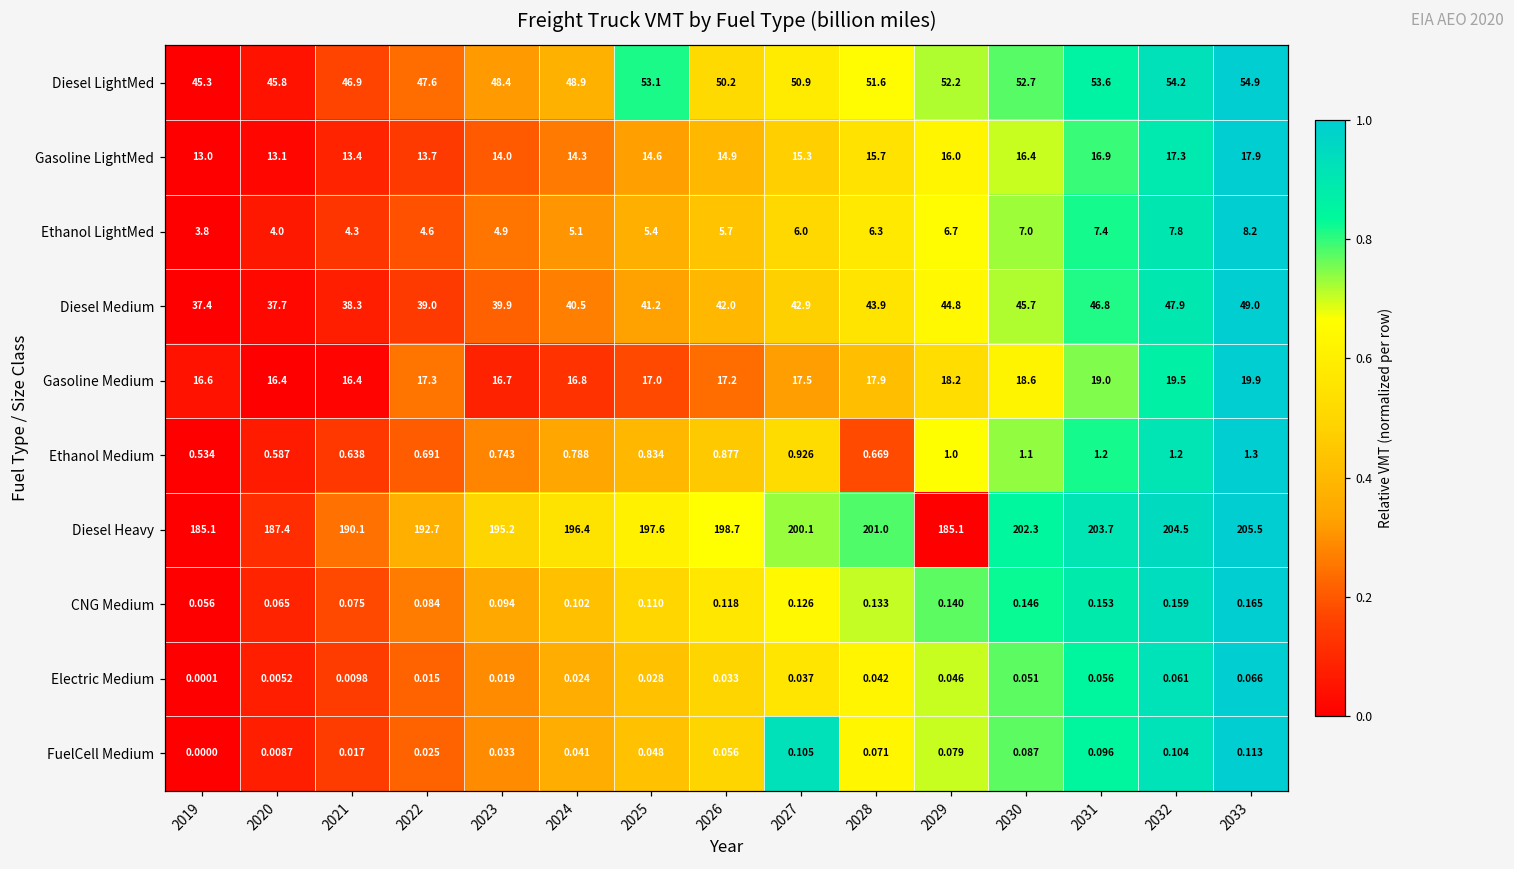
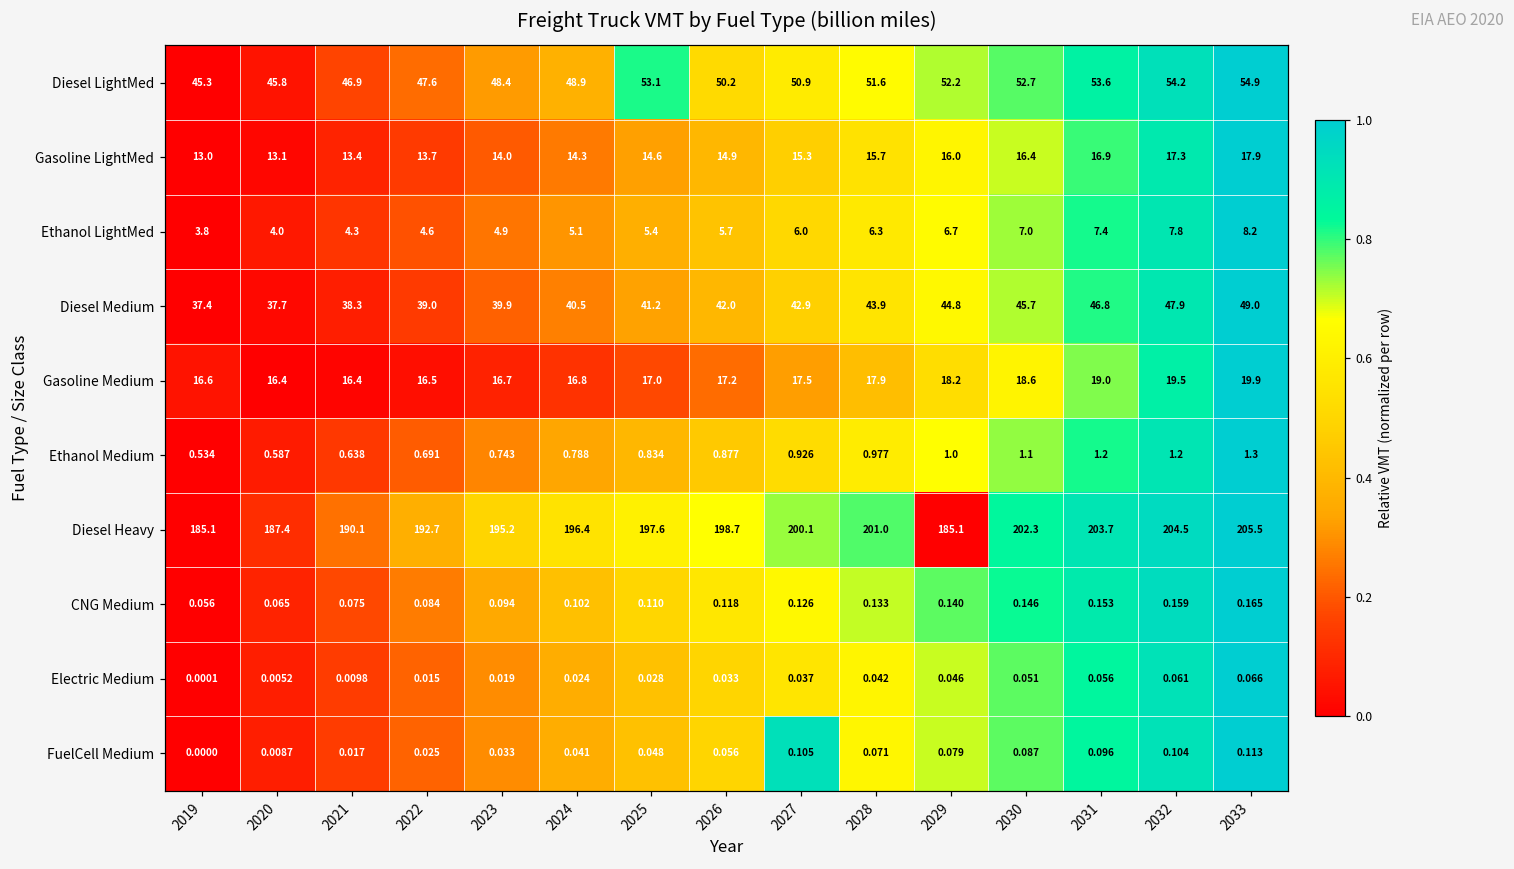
  {
    "Diesel LightMed": {
      "2019": 45.3,
      "2020": 45.8,
      "2021": 46.9,
      "2022": 47.6,
      "2023": 48.4,
      "2024": 48.9,
      "2025": 53.1,
      "2026": 50.2,
      "2027": 50.9,
      "2028": 51.6,
      "2029": 52.2,
      "2030": 52.7,
      "2031": 53.6,
      "2032": 54.2,
      "2033": 54.9
    },
    "Gasoline LightMed": {
      "2019": 13.0,
      "2020": 13.1,
      "2021": 13.4,
      "2022": 13.7,
      "2023": 14.0,
      "2024": 14.3,
      "2025": 14.6,
      "2026": 14.9,
      "2027": 15.3,
      "2028": 15.7,
      "2029": 16.0,
      "2030": 16.4,
      "2031": 16.9,
      "2032": 17.3,
      "2033": 17.9
    },
    "Ethanol LightMed": {
      "2019": 3.8,
      "2020": 4.0,
      "2021": 4.3,
      "2022": 4.6,
      "2023": 4.9,
      "2024": 5.1,
      "2025": 5.4,
      "2026": 5.7,
      "2027": 6.0,
      "2028": 6.3,
      "2029": 6.7,
      "2030": 7.0,
      "2031": 7.4,
      "2032": 7.8,
      "2033": 8.2
    },
    "Diesel Medium": {
      "2019": 37.4,
      "2020": 37.7,
      "2021": 38.3,
      "2022": 39.0,
      "2023": 39.9,
      "2024": 40.5,
      "2025": 41.2,
      "2026": 42.0,
      "2027": 42.9,
      "2028": 43.9,
      "2029": 44.8,
      "2030": 45.7,
      "2031": 46.8,
      "2032": 47.9,
      "2033": 49.0
    },
    "Gasoline Medium": {
      "2019": 16.6,
      "2020": 16.4,
      "2021": 16.4,
-     "2022": 17.3,
+     "2022": 16.5,
      "2023": 16.7,
      "2024": 16.8,
      "2025": 17.0,
      "2026": 17.2,
      "2027": 17.5,
      "2028": 17.9,
      "2029": 18.2,
      "2030": 18.6,
      "2031": 19.0,
      "2032": 19.5,
      "2033": 19.9
    },
    "Ethanol Medium": {
      "2019": 0.534,
      "2020": 0.587,
      "2021": 0.638,
      "2022": 0.691,
      "2023": 0.743,
      "2024": 0.788,
      "2025": 0.834,
      "2026": 0.877,
      "2027": 0.926,
-     "2028": 0.669,
+     "2028": 0.977,
      "2029": 1.0,
      "2030": 1.1,
      "2031": 1.2,
      "2032": 1.2,
      "2033": 1.3
    },
    "Diesel Heavy": {
      "2019": 185.1,
      "2020": 187.4,
      "2021": 190.1,
      "2022": 192.7,
      "2023": 195.2,
      "2024": 196.4,
      "2025": 197.6,
      "2026": 198.7,
      "2027": 200.1,
      "2028": 201.0,
      "2029": 185.1,
      "2030": 202.3,
      "2031": 203.7,
      "2032": 204.5,
      "2033": 205.5
    },
    "CNG Medium": {
      "2019": 0.056,
      "2020": 0.065,
      "2021": 0.075,
      "2022": 0.084,
      "2023": 0.094,
      "2024": 0.102,
      "2025": 0.110,
      "2026": 0.118,
      "2027": 0.126,
      "2028": 0.133,
      "2029": 0.140,
      "2030": 0.146,
      "2031": 0.153,
      "2032": 0.159,
      "2033": 0.165
    },
    "Electric Medium": {
      "2019": 0.0001,
      "2020": 0.0052,
      "2021": 0.0098,
      "2022": 0.015,
      "2023": 0.019,
      "2024": 0.024,
      "2025": 0.028,
      "2026": 0.033,
      "2027": 0.037,
      "2028": 0.042,
      "2029": 0.046,
      "2030": 0.051,
      "2031": 0.056,
      "2032": 0.061,
      "2033": 0.066
    },
    "FuelCell Medium": {
      "2019": 0.0000,
      "2020": 0.0087,
      "2021": 0.017,
      "2022": 0.025,
      "2023": 0.033,
      "2024": 0.041,
      "2025": 0.048,
      "2026": 0.056,
      "2027": 0.105,
      "2028": 0.071,
      "2029": 0.079,
      "2030": 0.087,
      "2031": 0.096,
      "2032": 0.104,
      "2033": 0.113
    }
  }
